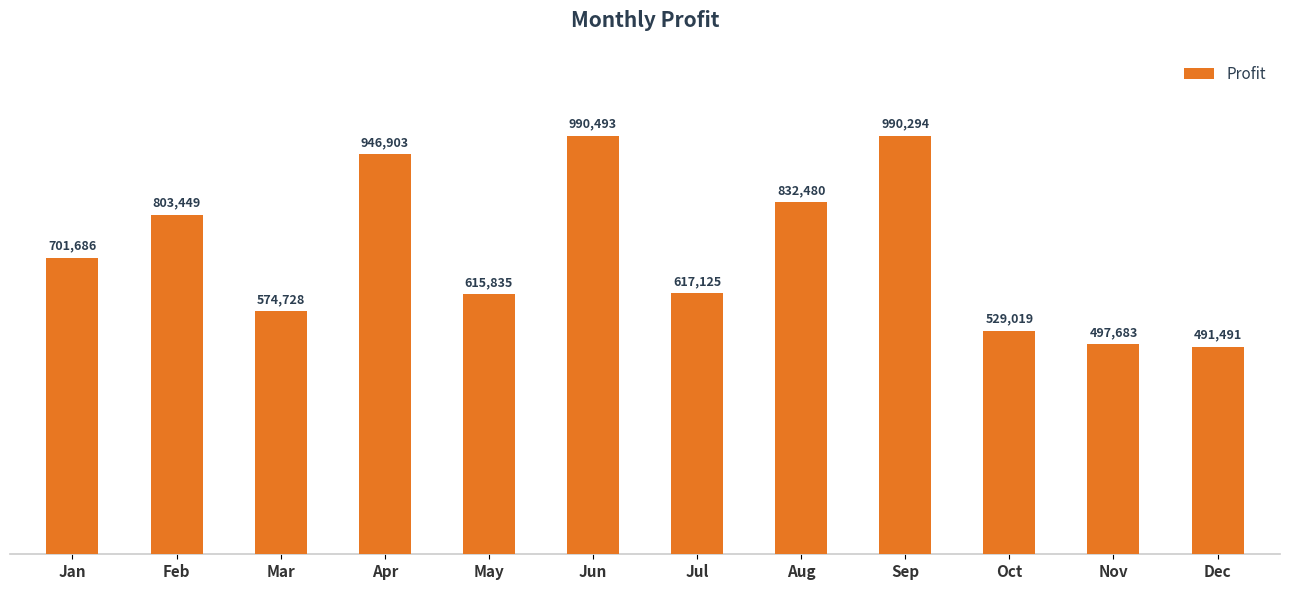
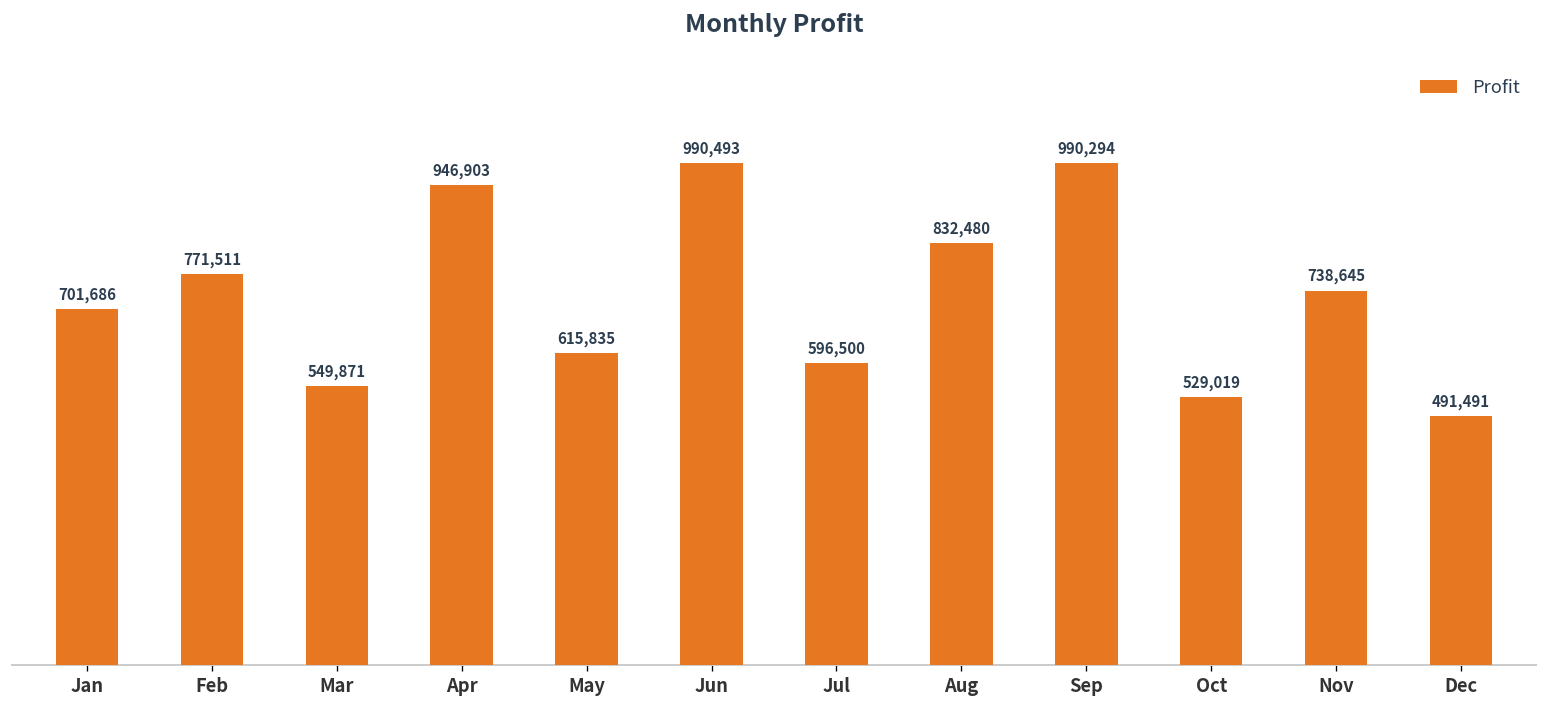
  {
    "Jan": "701,686",
-   "Feb": "803,449",
-   "Mar": "574,728",
+   "Feb": "771,511",
+   "Mar": "549,871",
    "Apr": "946,903",
    "May": "615,835",
    "Jun": "990,493",
-   "Jul": "617,125",
+   "Jul": "596,500",
    "Aug": "832,480",
    "Sep": "990,294",
    "Oct": "529,019",
-   "Nov": "497,683",
+   "Nov": "738,645",
    "Dec": "491,491"
  }
